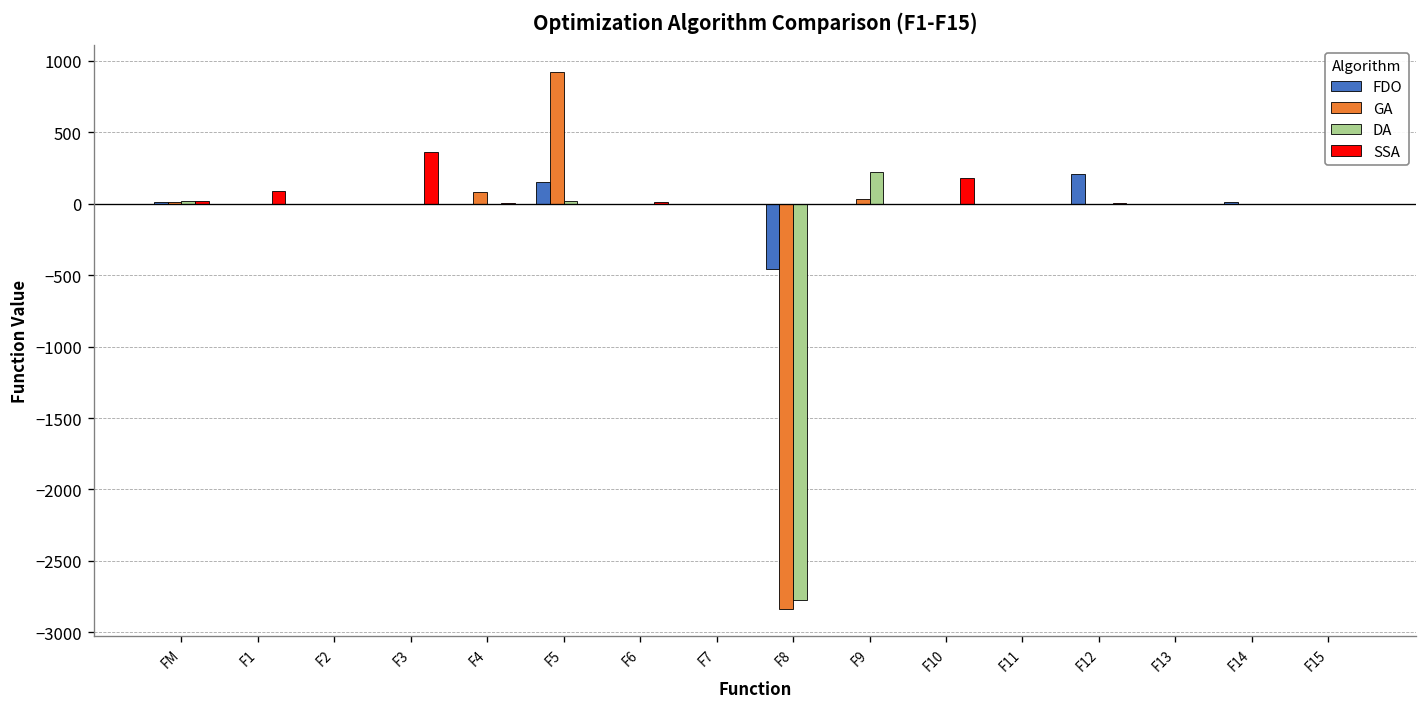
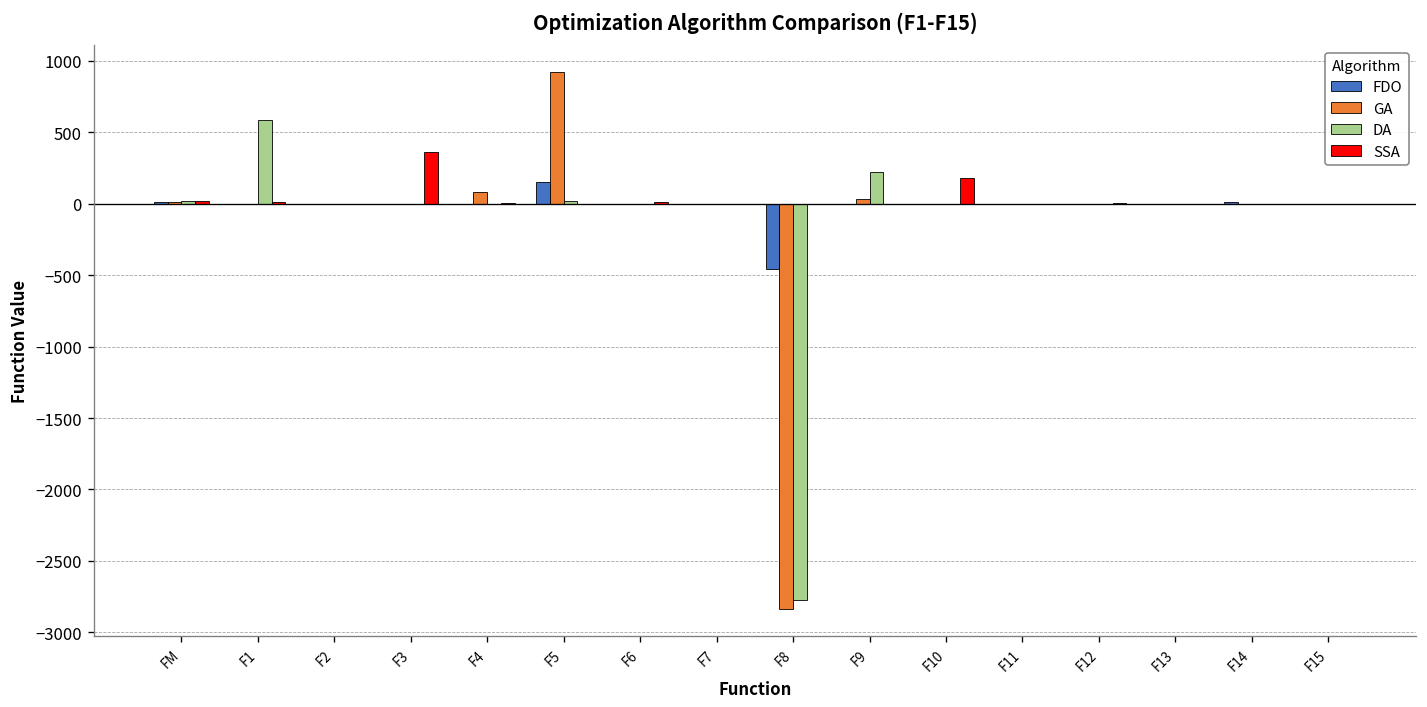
  {
    "FDO": {
      "F5": 150,
      "F8": -450,
-     "F12": 210
+     "F12": 0
    },
    "GA": {
      "F4": 90,
      "F5": 920,
      "F8": -2840,
      "F9": 30
    },
    "DA": {
-     "F1": 0,
+     "F1": 590,
      "F8": -2780,
      "F9": 220
    },
    "SSA": {
      "FM": 20,
-     "F1": 90,
+     "F1": 10,
      "F3": 360,
      "F5": 0,
      "F7": 0,
      "F8": 0,
      "F9": 0,
      "F10": 180,
      "F11": 0,
      "F14": 0
    }
  }
